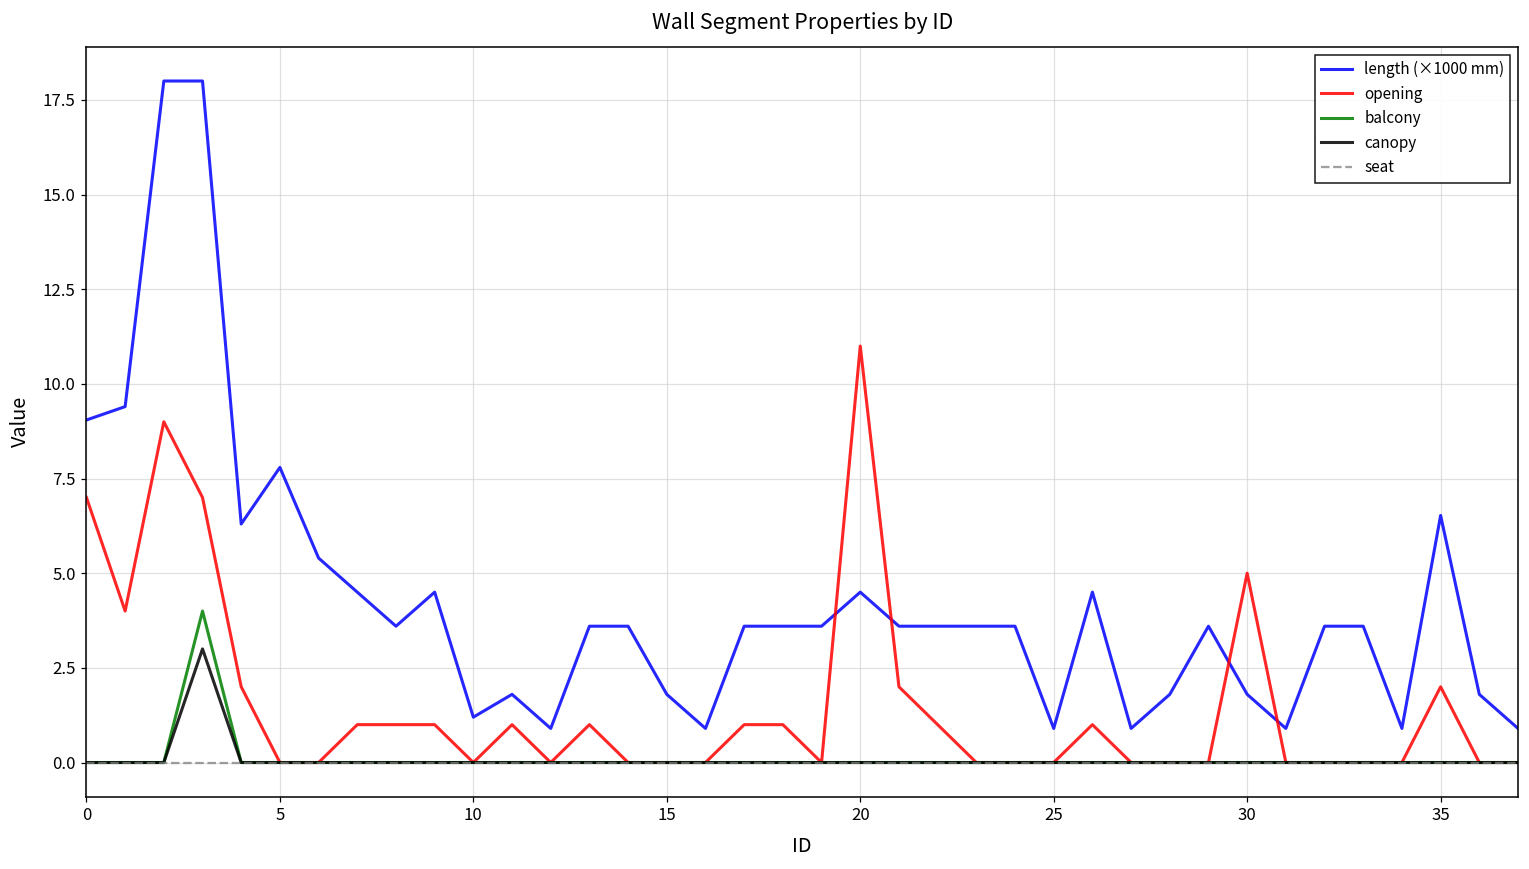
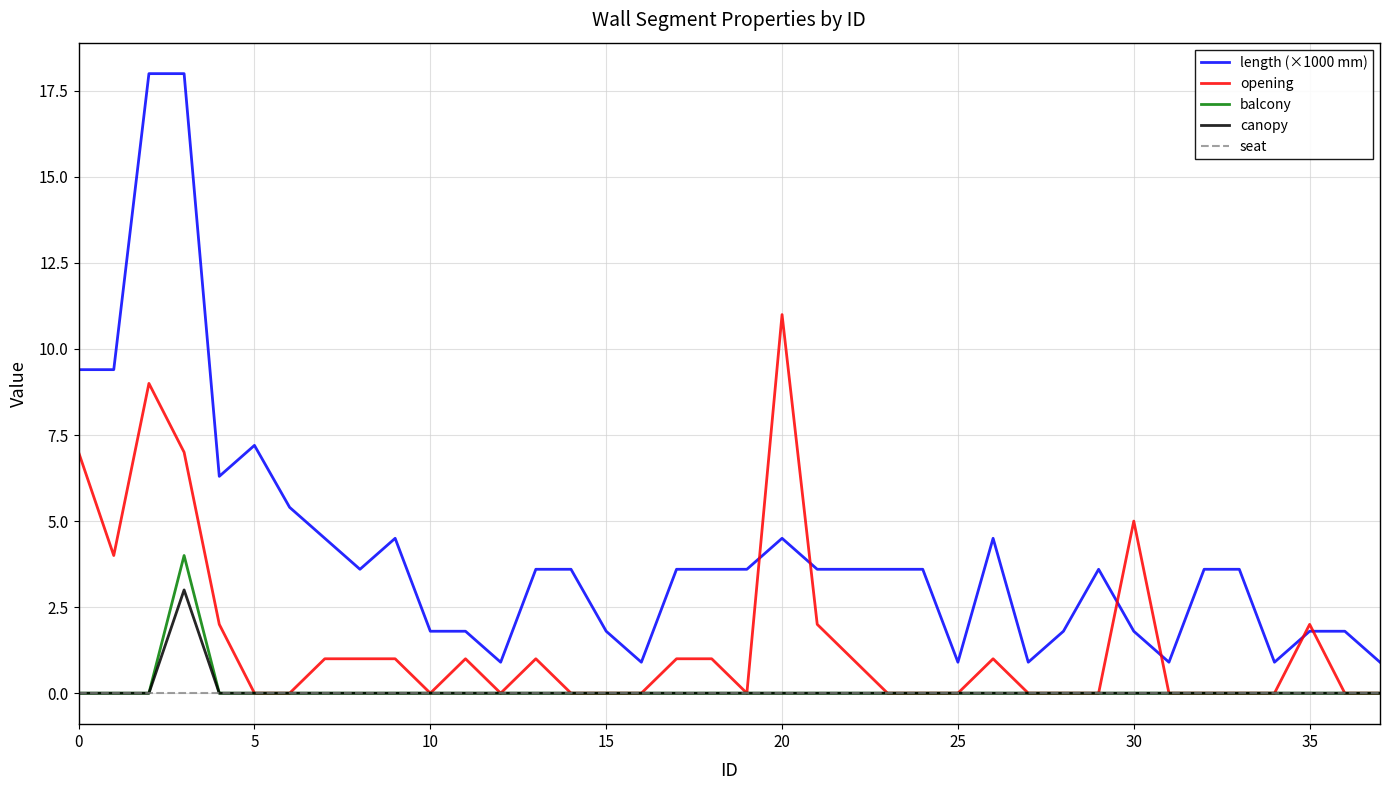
  {
    "length (×1000 mm)": {
-     "0": 9.0,
-     "5": 7.8,
-     "10": 1.2,
+     "0": 9.4,
+     "5": 7.2,
+     "10": 1.8,
      "15": 1.8,
      "20": 4.5,
      "25": 0.9,
      "30": 1.8,
-     "35": 6.5
+     "35": 1.8
    },
    "opening": {
      "0": 7.0,
      "20": 11.0,
      "30": 5.0,
      "35": 2.0
    }
  }
